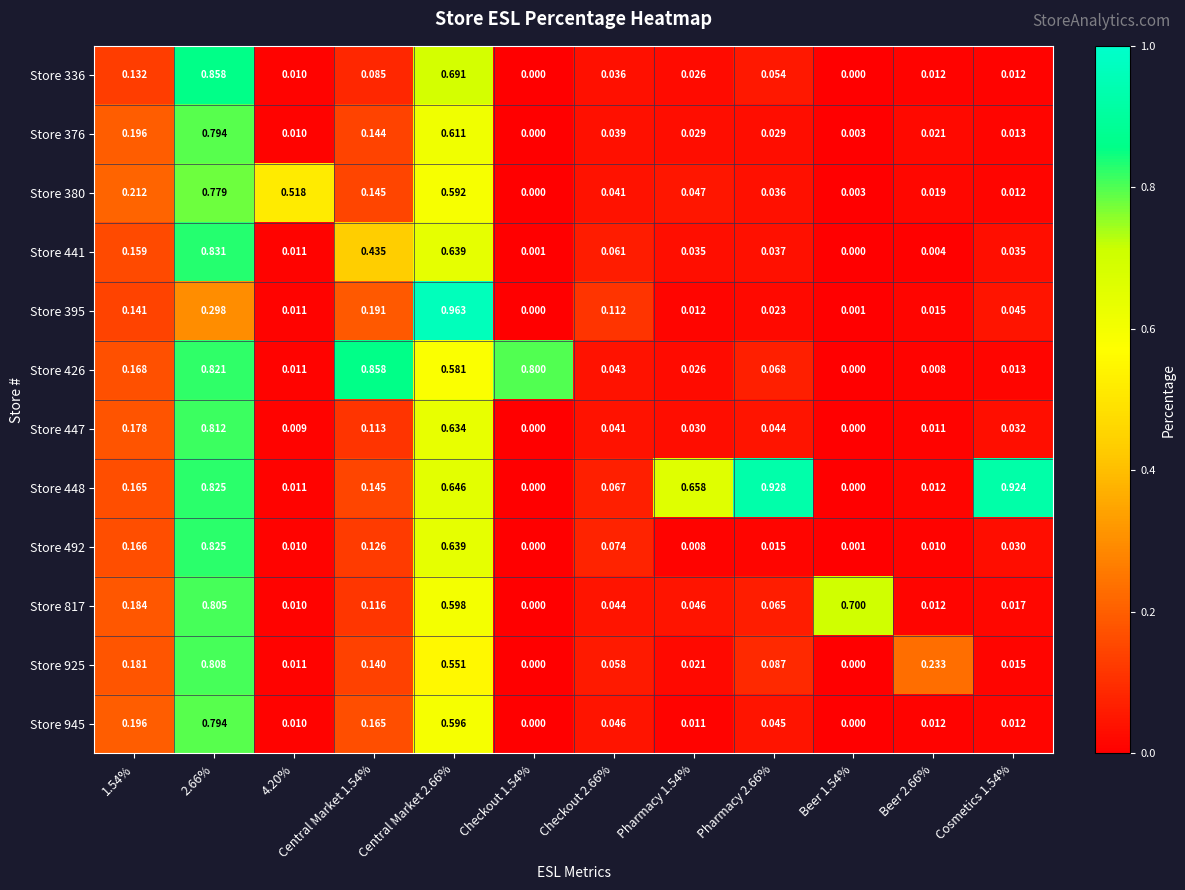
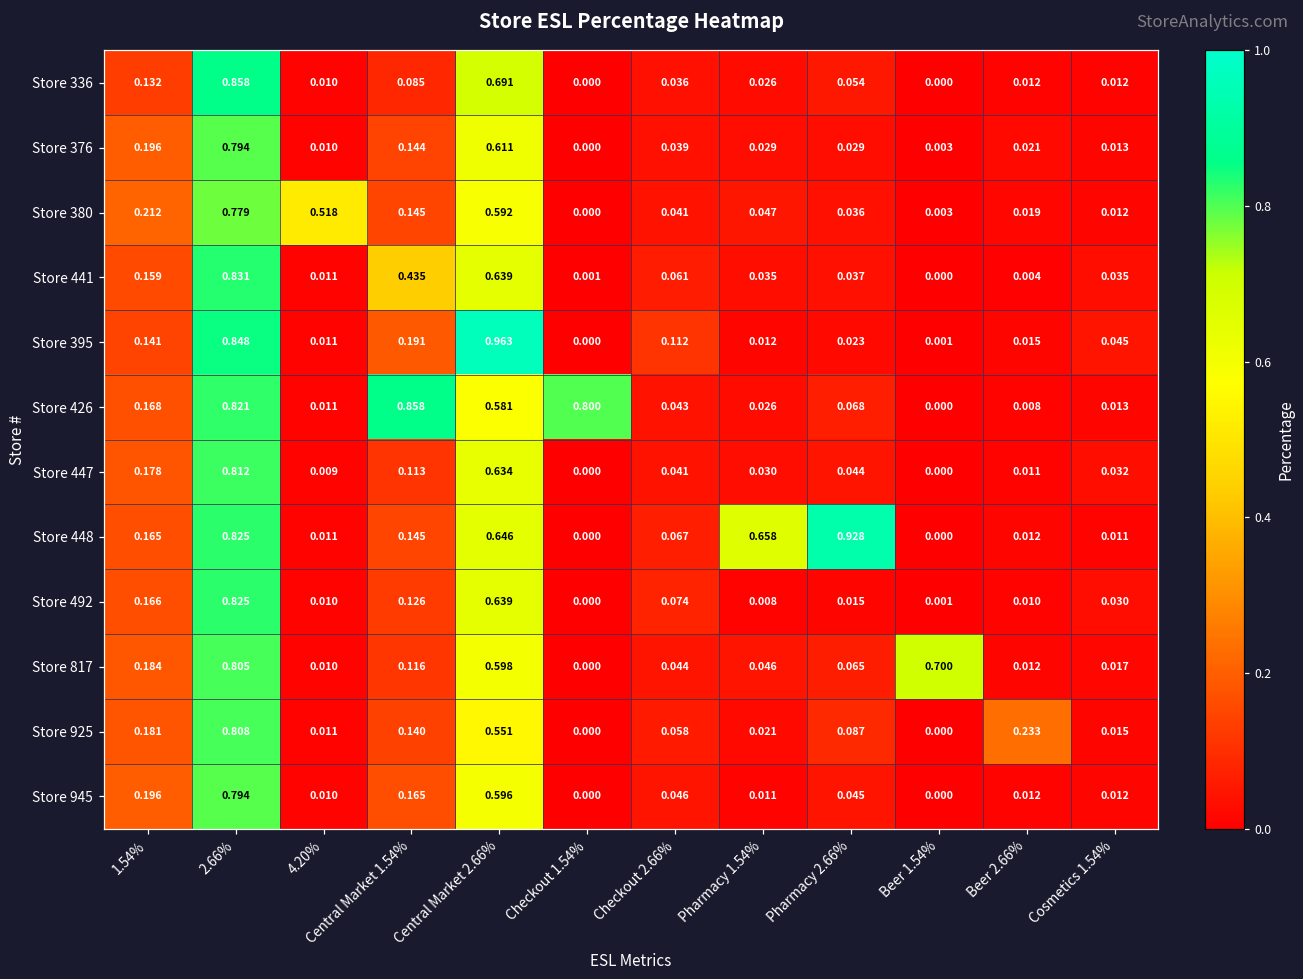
  {
    "Store 336": {
      "1.54%": 0.132,
      "2.66%": 0.858,
      "4.20%": 0.010,
      "Central Market 1.54%": 0.085,
      "Central Market 2.66%": 0.691,
      "Checkout 1.54%": 0.000,
      "Checkout 2.66%": 0.036,
      "Pharmacy 1.54%": 0.026,
      "Pharmacy 2.66%": 0.054,
      "Beer 1.54%": 0.000,
      "Beer 2.66%": 0.012,
      "Cosmetics 1.54%": 0.012
    },
    "Store 376": {
      "1.54%": 0.196,
      "2.66%": 0.794,
      "4.20%": 0.010,
      "Central Market 1.54%": 0.144,
      "Central Market 2.66%": 0.611,
      "Checkout 1.54%": 0.000,
      "Checkout 2.66%": 0.039,
      "Pharmacy 1.54%": 0.029,
      "Pharmacy 2.66%": 0.029,
      "Beer 1.54%": 0.003,
      "Beer 2.66%": 0.021,
      "Cosmetics 1.54%": 0.013
    },
    "Store 380": {
      "1.54%": 0.212,
      "2.66%": 0.779,
      "4.20%": 0.518,
      "Central Market 1.54%": 0.145,
      "Central Market 2.66%": 0.592,
      "Checkout 1.54%": 0.000,
      "Checkout 2.66%": 0.041,
      "Pharmacy 1.54%": 0.047,
      "Pharmacy 2.66%": 0.036,
      "Beer 1.54%": 0.003,
      "Beer 2.66%": 0.019,
      "Cosmetics 1.54%": 0.012
    },
    "Store 441": {
      "1.54%": 0.159,
      "2.66%": 0.831,
      "4.20%": 0.011,
      "Central Market 1.54%": 0.435,
      "Central Market 2.66%": 0.639,
      "Checkout 1.54%": 0.001,
      "Checkout 2.66%": 0.061,
      "Pharmacy 1.54%": 0.035,
      "Pharmacy 2.66%": 0.037,
      "Beer 1.54%": 0.000,
      "Beer 2.66%": 0.004,
      "Cosmetics 1.54%": 0.035
    },
    "Store 395": {
      "1.54%": 0.141,
-     "2.66%": 0.298,
+     "2.66%": 0.848,
      "4.20%": 0.011,
      "Central Market 1.54%": 0.191,
      "Central Market 2.66%": 0.963,
      "Checkout 1.54%": 0.000,
      "Checkout 2.66%": 0.112,
      "Pharmacy 1.54%": 0.012,
      "Pharmacy 2.66%": 0.023,
      "Beer 1.54%": 0.001,
      "Beer 2.66%": 0.015,
      "Cosmetics 1.54%": 0.045
    },
    "Store 426": {
      "1.54%": 0.168,
      "2.66%": 0.821,
      "4.20%": 0.011,
      "Central Market 1.54%": 0.858,
      "Central Market 2.66%": 0.581,
      "Checkout 1.54%": 0.800,
      "Checkout 2.66%": 0.043,
      "Pharmacy 1.54%": 0.026,
      "Pharmacy 2.66%": 0.068,
      "Beer 1.54%": 0.000,
      "Beer 2.66%": 0.008,
      "Cosmetics 1.54%": 0.013
    },
    "Store 447": {
      "1.54%": 0.178,
      "2.66%": 0.812,
      "4.20%": 0.009,
      "Central Market 1.54%": 0.113,
      "Central Market 2.66%": 0.634,
      "Checkout 1.54%": 0.000,
      "Checkout 2.66%": 0.041,
      "Pharmacy 1.54%": 0.030,
      "Pharmacy 2.66%": 0.044,
      "Beer 1.54%": 0.000,
      "Beer 2.66%": 0.011,
      "Cosmetics 1.54%": 0.032
    },
    "Store 448": {
      "1.54%": 0.165,
      "2.66%": 0.825,
      "4.20%": 0.011,
      "Central Market 1.54%": 0.145,
      "Central Market 2.66%": 0.646,
      "Checkout 1.54%": 0.000,
      "Checkout 2.66%": 0.067,
      "Pharmacy 1.54%": 0.658,
      "Pharmacy 2.66%": 0.928,
      "Beer 1.54%": 0.000,
      "Beer 2.66%": 0.012,
-     "Cosmetics 1.54%": 0.924
+     "Cosmetics 1.54%": 0.011
    },
    "Store 492": {
      "1.54%": 0.166,
      "2.66%": 0.825,
      "4.20%": 0.010,
      "Central Market 1.54%": 0.126,
      "Central Market 2.66%": 0.639,
      "Checkout 1.54%": 0.000,
      "Checkout 2.66%": 0.074,
      "Pharmacy 1.54%": 0.008,
      "Pharmacy 2.66%": 0.015,
      "Beer 1.54%": 0.001,
      "Beer 2.66%": 0.010,
      "Cosmetics 1.54%": 0.030
    },
    "Store 817": {
      "1.54%": 0.184,
      "2.66%": 0.805,
      "4.20%": 0.010,
      "Central Market 1.54%": 0.116,
      "Central Market 2.66%": 0.598,
      "Checkout 1.54%": 0.000,
      "Checkout 2.66%": 0.044,
      "Pharmacy 1.54%": 0.046,
      "Pharmacy 2.66%": 0.065,
      "Beer 1.54%": 0.700,
      "Beer 2.66%": 0.012,
      "Cosmetics 1.54%": 0.017
    },
    "Store 925": {
      "1.54%": 0.181,
      "2.66%": 0.808,
      "4.20%": 0.011,
      "Central Market 1.54%": 0.140,
      "Central Market 2.66%": 0.551,
      "Checkout 1.54%": 0.000,
      "Checkout 2.66%": 0.058,
      "Pharmacy 1.54%": 0.021,
      "Pharmacy 2.66%": 0.087,
      "Beer 1.54%": 0.000,
      "Beer 2.66%": 0.233,
      "Cosmetics 1.54%": 0.015
    },
    "Store 945": {
      "1.54%": 0.196,
      "2.66%": 0.794,
      "4.20%": 0.010,
      "Central Market 1.54%": 0.165,
      "Central Market 2.66%": 0.596,
      "Checkout 1.54%": 0.000,
      "Checkout 2.66%": 0.046,
      "Pharmacy 1.54%": 0.011,
      "Pharmacy 2.66%": 0.045,
      "Beer 1.54%": 0.000,
      "Beer 2.66%": 0.012,
      "Cosmetics 1.54%": 0.012
    }
  }
